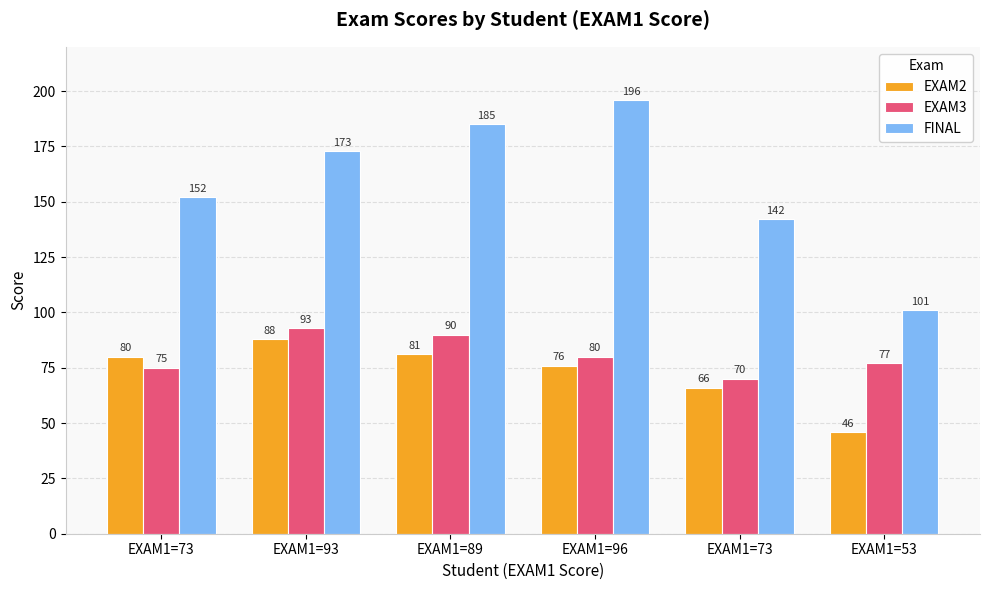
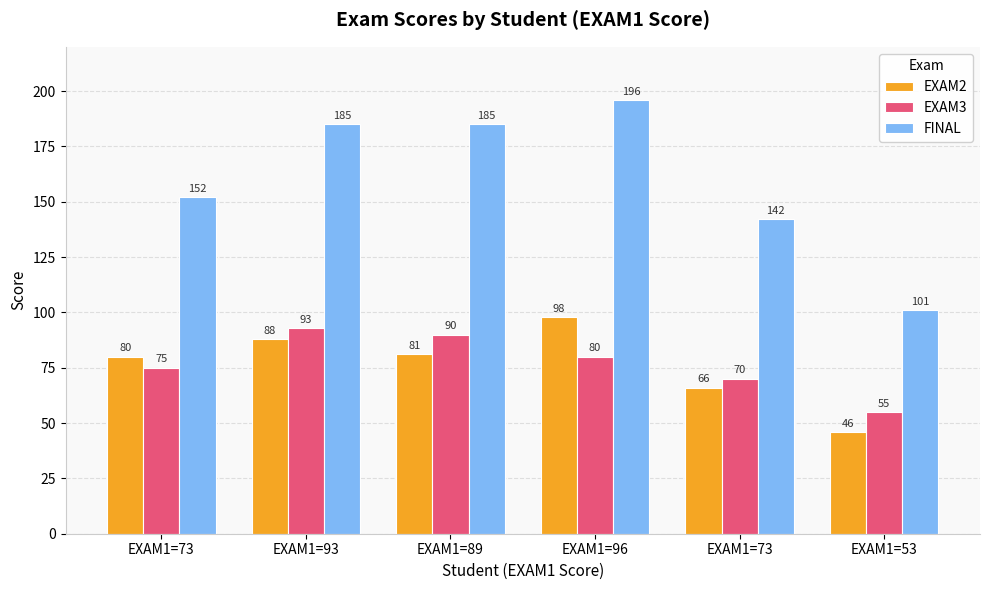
  {
    "EXAM2": {
      "EXAM1=93": 88,
      "EXAM1=89": 81,
-     "EXAM1=96": 76,
+     "EXAM1=96": 98,
      "EXAM1=53": 46
    },
    "EXAM3": {
      "EXAM1=93": 93,
      "EXAM1=89": 90,
      "EXAM1=96": 80,
-     "EXAM1=53": 77
+     "EXAM1=53": 55
    },
    "FINAL": {
-     "EXAM1=93": 173,
+     "EXAM1=93": 185,
      "EXAM1=89": 185,
      "EXAM1=96": 196,
      "EXAM1=53": 101
    }
  }
